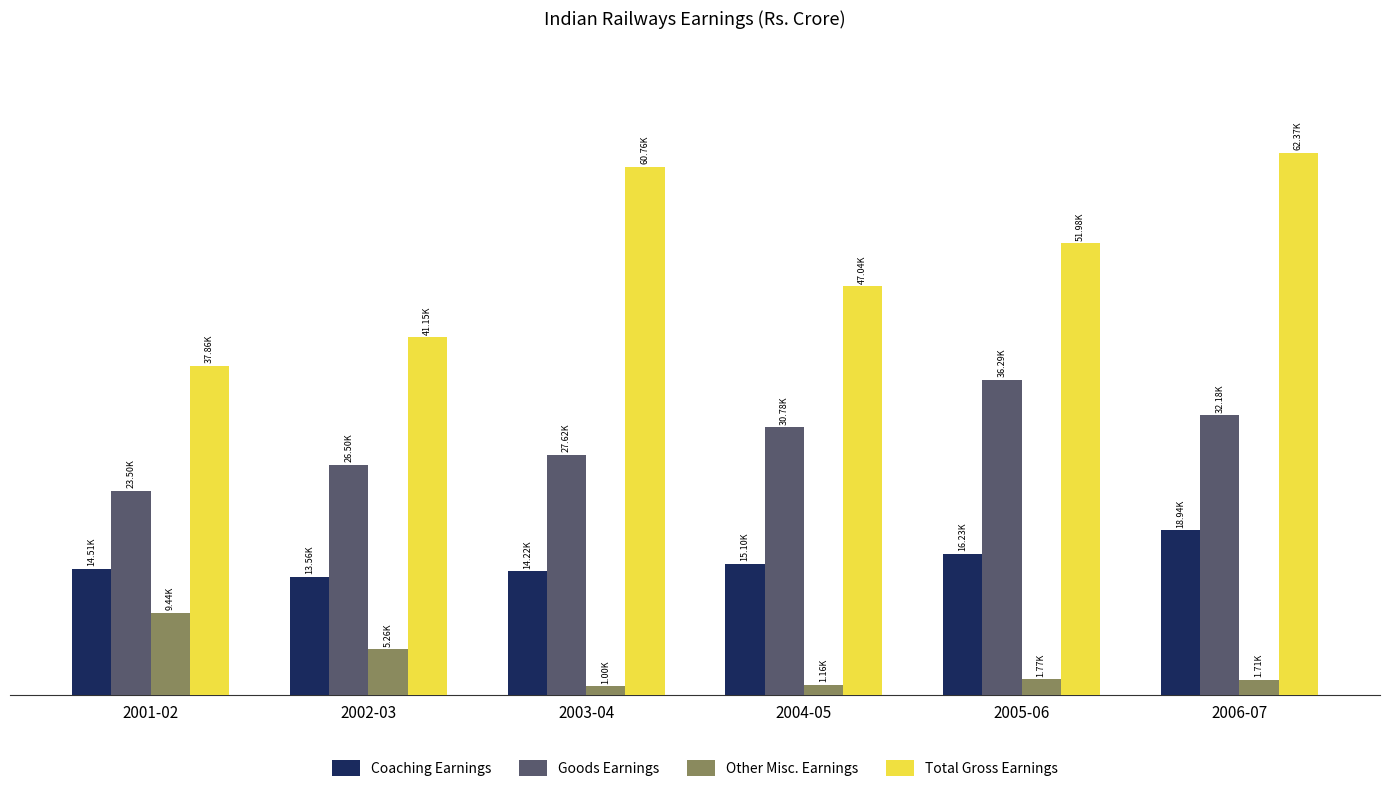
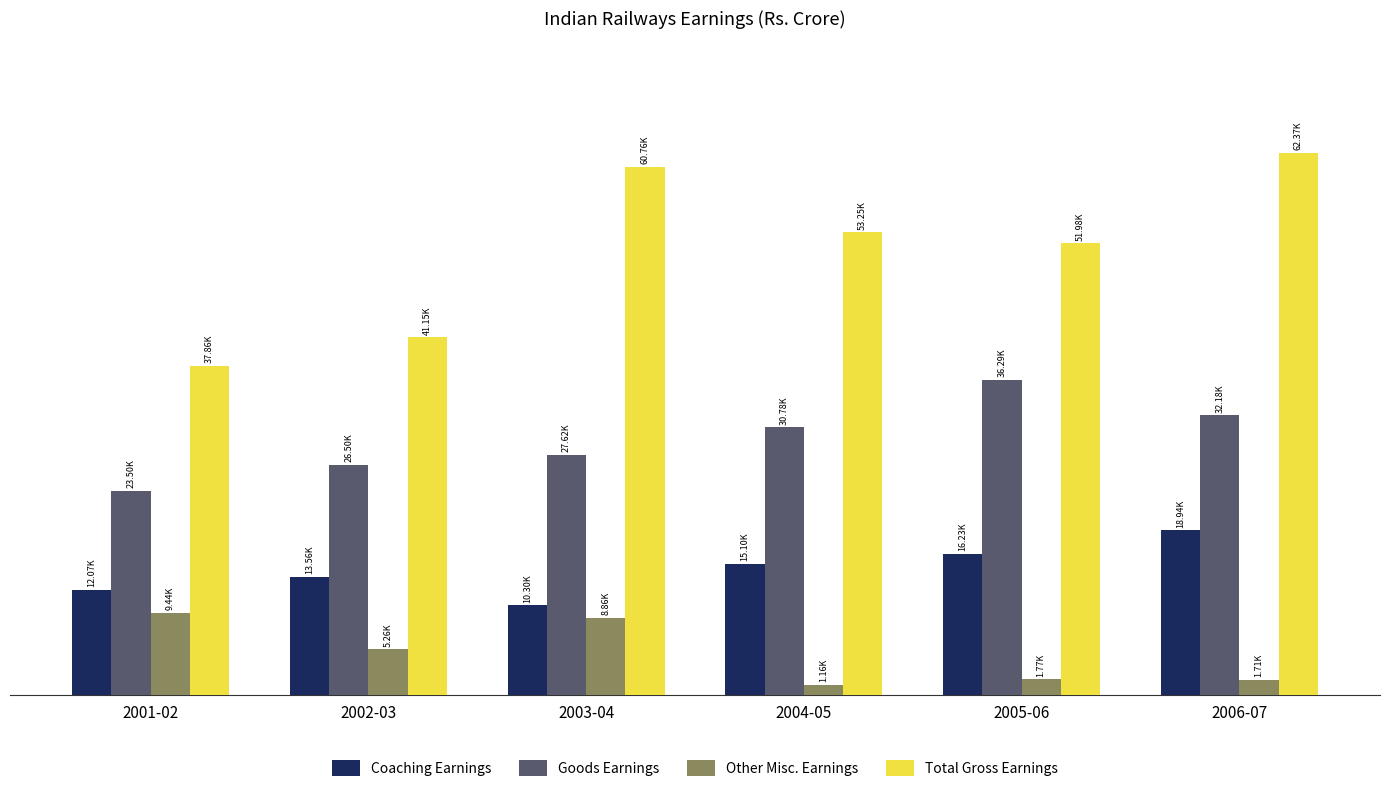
  {
    "Coaching Earnings": {
-     "2001-02": "14.51K",
+     "2001-02": "12.07K",
      "2002-03": "13.56K",
-     "2003-04": "14.22K",
+     "2003-04": "10.30K",
      "2004-05": "15.10K",
      "2005-06": "16.23K",
      "2006-07": "18.94K"
    },
    "Goods Earnings": {
      "2001-02": "23.50K",
      "2002-03": "26.50K",
      "2003-04": "27.62K",
      "2004-05": "30.78K",
      "2005-06": "36.29K",
      "2006-07": "32.18K"
    },
    "Other Misc. Earnings": {
      "2001-02": "9.44K",
      "2002-03": "5.26K",
-     "2003-04": "1.00K",
+     "2003-04": "8.86K",
      "2004-05": "1.16K",
      "2005-06": "1.77K",
      "2006-07": "1.71K"
    },
    "Total Gross Earnings": {
      "2001-02": "37.86K",
      "2002-03": "41.15K",
      "2003-04": "60.76K",
-     "2004-05": "47.04K",
+     "2004-05": "53.25K",
      "2005-06": "51.98K",
      "2006-07": "62.37K"
    }
  }
